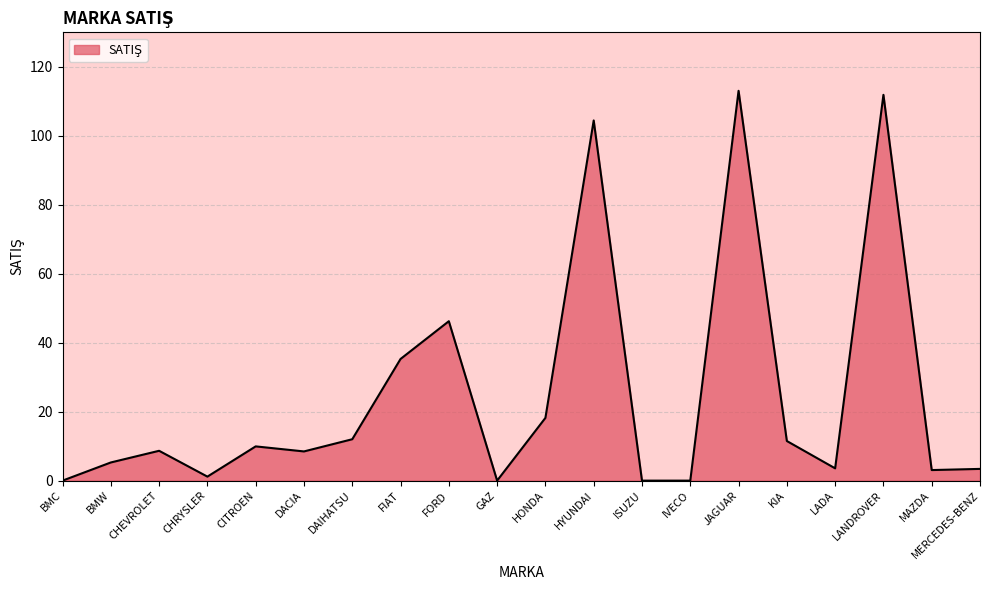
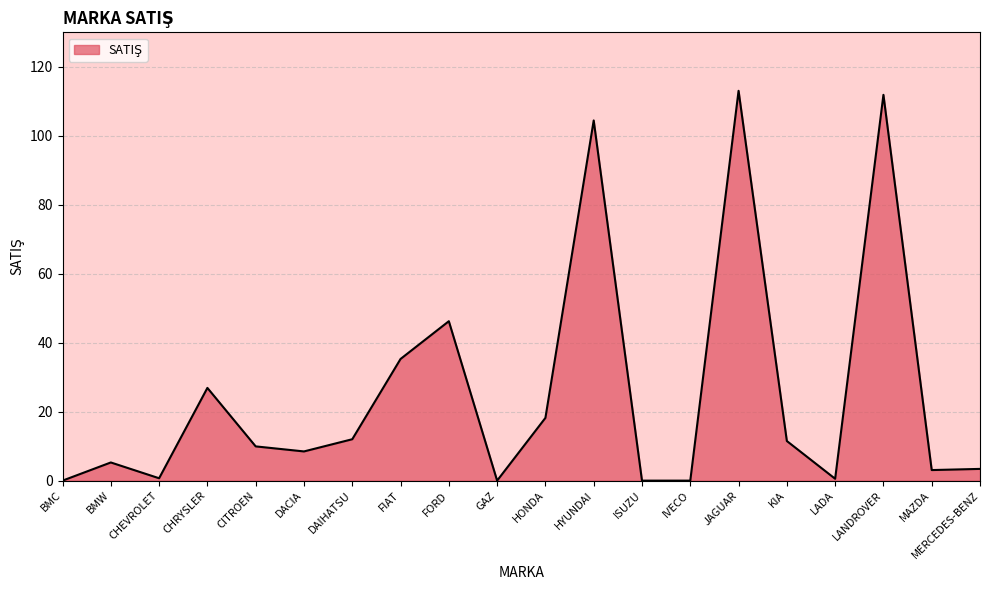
  {
    "BMC": 0,
    "BMW": 5,
-   "CHEVROLET": 9,
-   "CHRYSLER": 1,
+   "CHEVROLET": 1,
+   "CHRYSLER": 27,
    "CITROEN": 10,
    "DACIA": 8,
    "DAIHATSU": 12,
    "FIAT": 35,
    "FORD": 46,
    "GAZ": 0,
    "HONDA": 18,
    "HYUNDAI": 104,
    "ISUZU": 0,
    "IVECO": 0,
    "JAGUAR": 113,
    "KIA": 11,
-   "LADA": 4,
+   "LADA": 1,
    "LANDROVER": 112,
    "MAZDA": 3,
    "MERCEDES-BENZ": 3
  }
